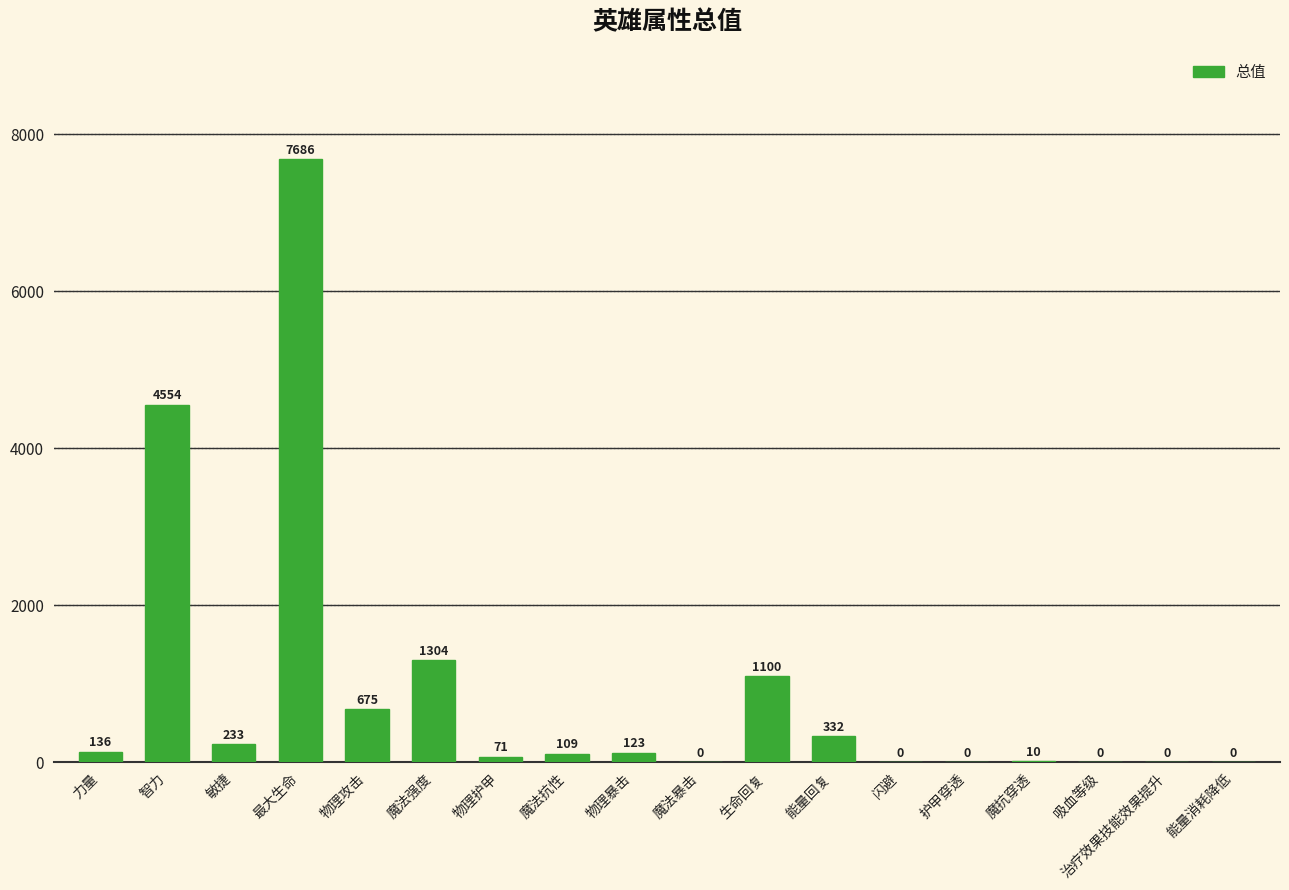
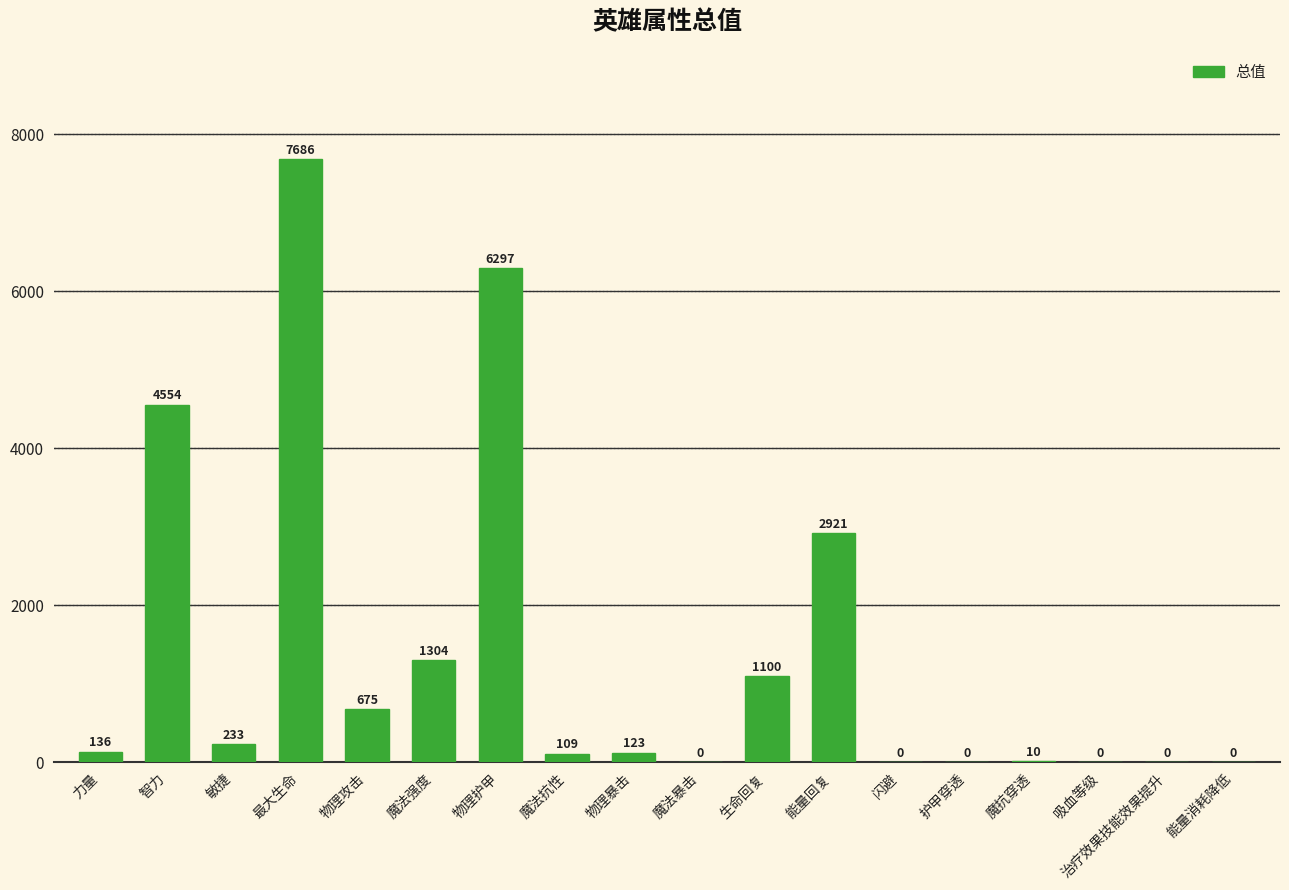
  {
    "力量": 136,
    "智力": 4554,
    "敏捷": 233,
    "最大生命": 7686,
    "物理攻击": 675,
    "魔法强度": 1304,
-   "物理护甲": 71,
+   "物理护甲": 6297,
    "魔法抗性": 109,
    "物理暴击": 123,
    "魔法暴击": 0,
    "生命回复": 1100,
-   "能量回复": 332,
+   "能量回复": 2921,
    "闪避": 0,
    "护甲穿透": 0,
    "魔抗穿透": 10,
    "吸血等级": 0,
    "治疗效果技能效果提升": 0,
    "能量消耗降低": 0
  }
